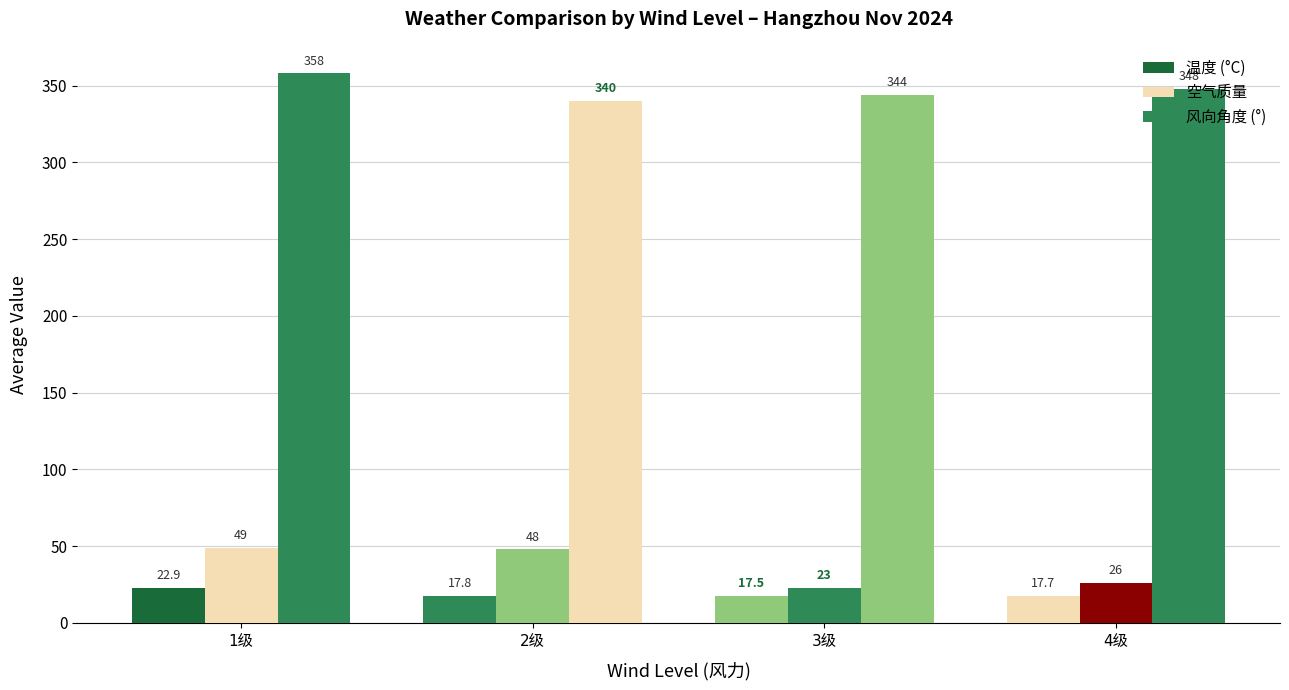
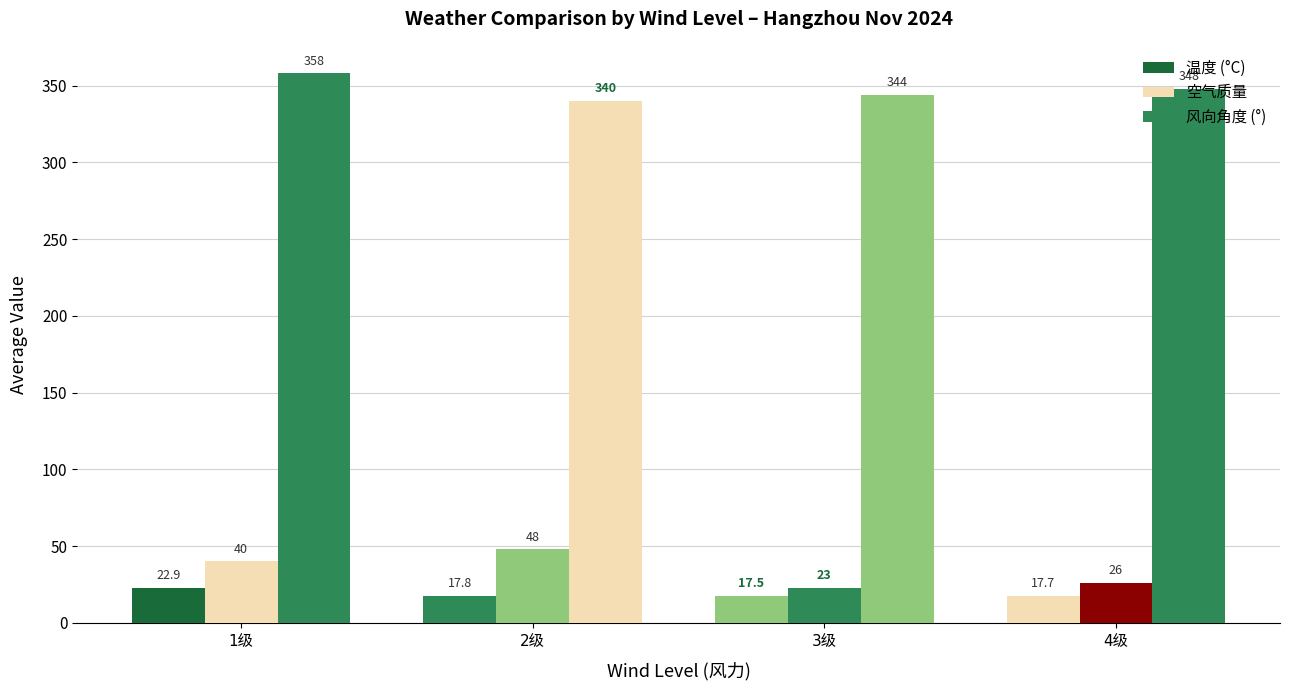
  {
    "空气质量": {
-     "1级": 49,
+     "1级": 40,
      "2级": 48,
      "3级": 23,
      "4级": 26
    }
  }
